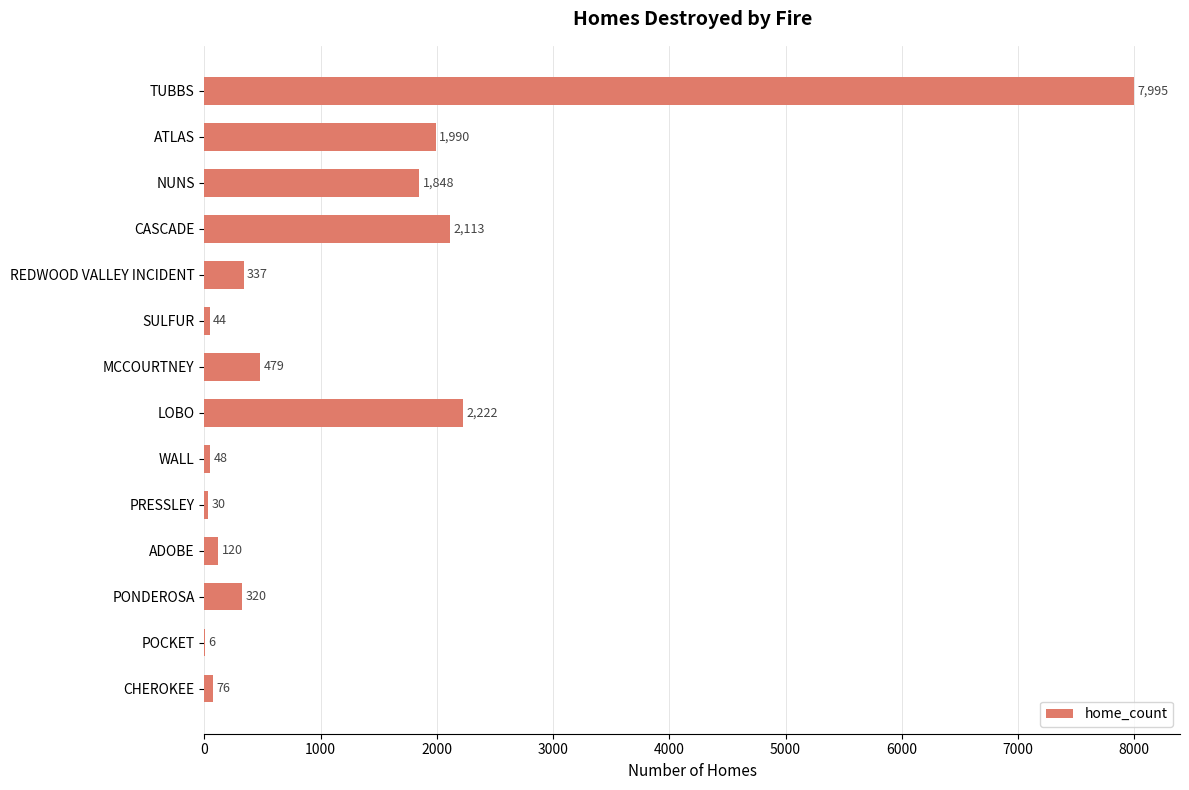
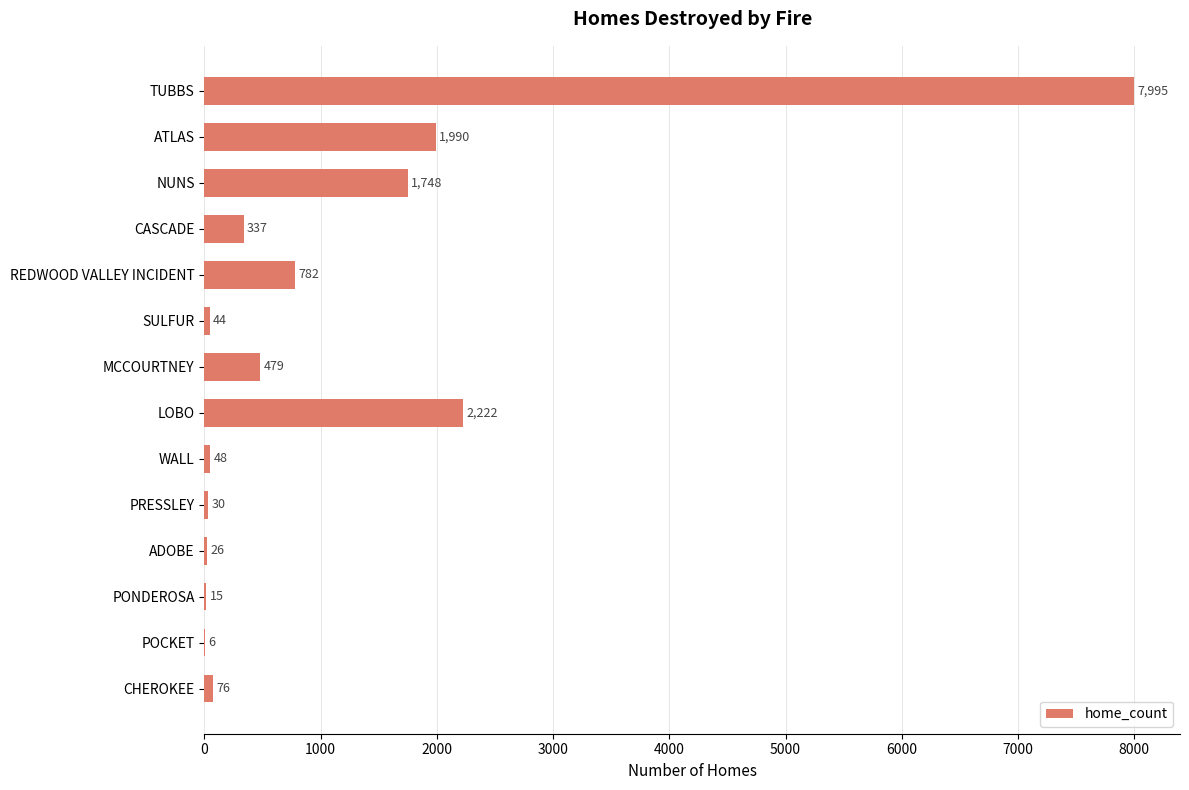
  {
    "TUBBS": "7,995",
    "ATLAS": "1,990",
-   "NUNS": "1,848",
-   "CASCADE": "2,113",
-   "REDWOOD VALLEY INCIDENT": "337",
+   "NUNS": "1,748",
+   "CASCADE": "337",
+   "REDWOOD VALLEY INCIDENT": "782",
    "SULFUR": "44",
    "MCCOURTNEY": "479",
    "LOBO": "2,222",
    "WALL": "48",
    "PRESSLEY": "30",
-   "ADOBE": "120",
-   "PONDEROSA": "320",
+   "ADOBE": "26",
+   "PONDEROSA": "15",
    "POCKET": "6",
    "CHEROKEE": "76"
  }
